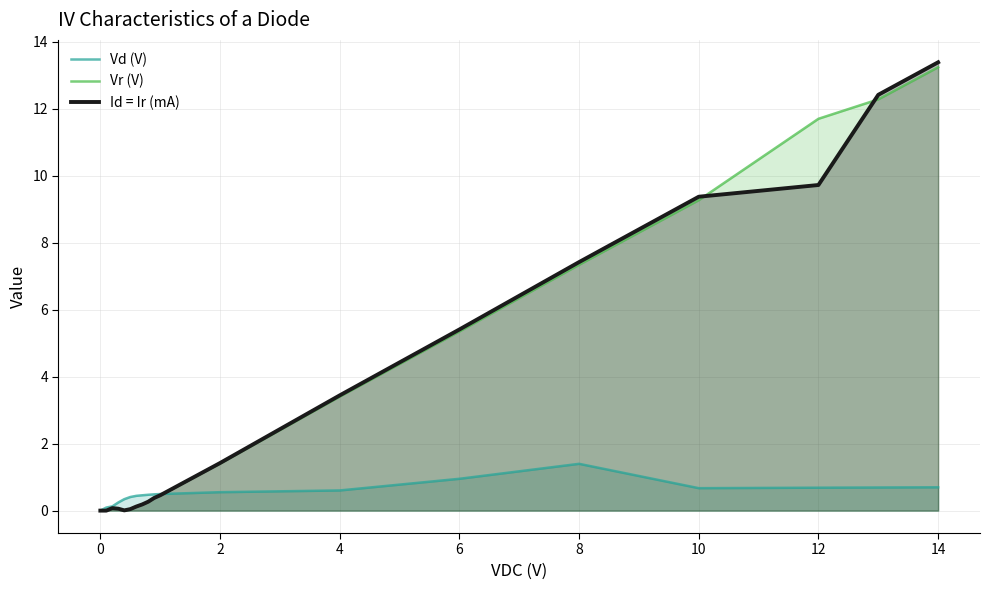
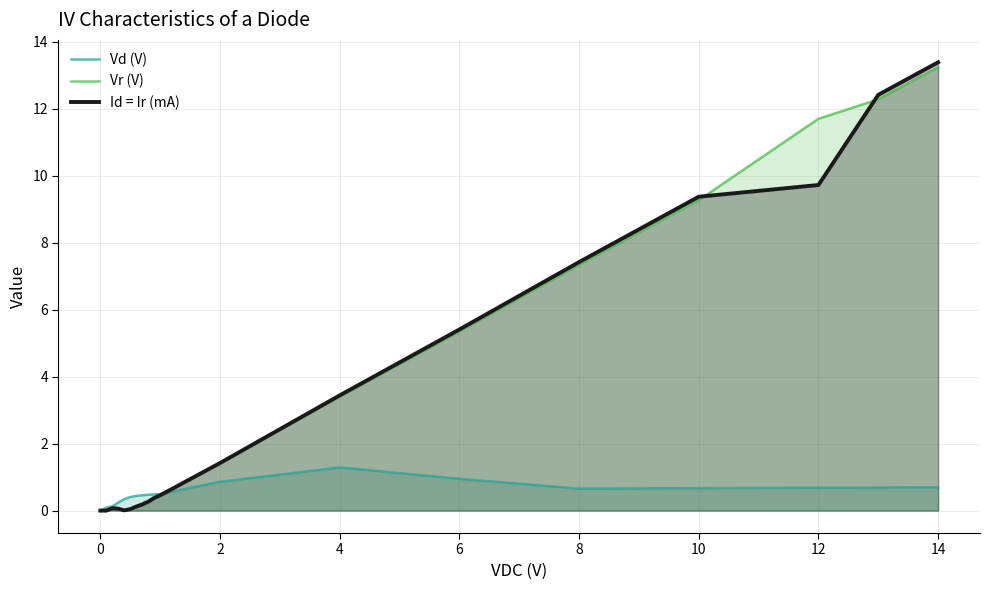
  {
    "Vd (V)": {
-     "2": 0.6,
-     "4": 0.6,
+     "2": 0.9,
+     "4": 1.3,
      "6": 1.0,
-     "8": 1.4,
+     "8": 0.7,
      "10": 0.7,
      "12": 0.7,
      "14": 0.7
    },
    "Vr (V)": {
      "8": 7.3,
      "10": 9.3,
      "12": 11.7,
      "14": 13.2
    },
    "Id = Ir (mA)": {
      "8": 7.4,
      "10": 9.4,
      "12": 9.7,
      "14": 13.4
    }
  }
